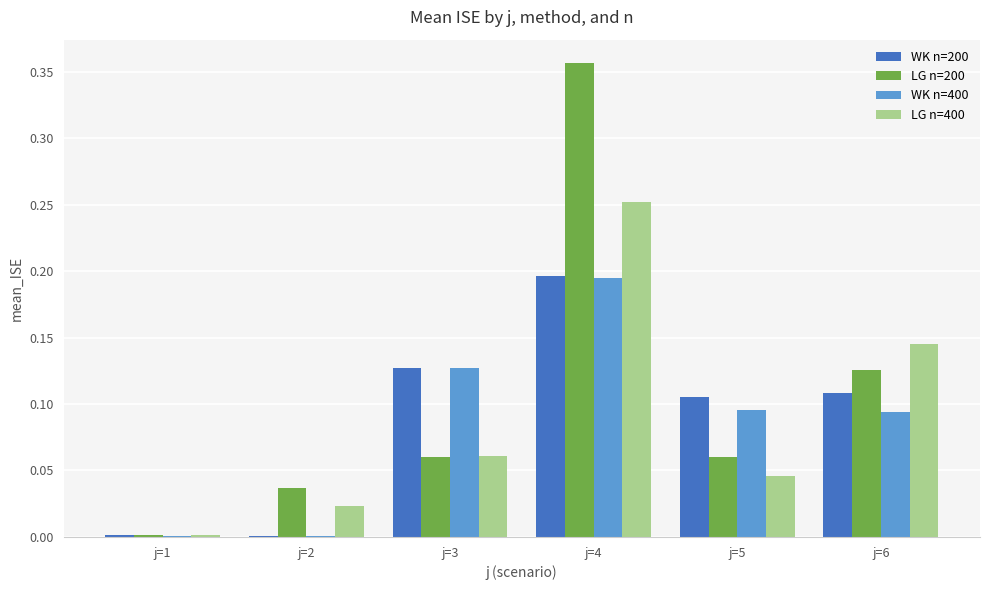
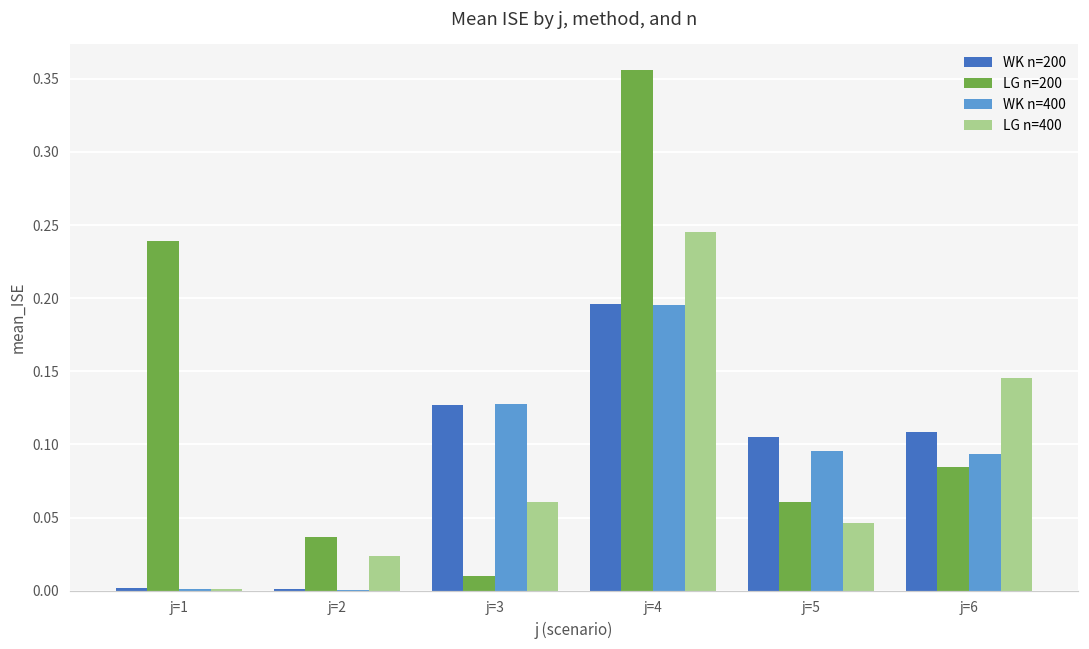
  {
    "LG n=200": {
-     "j=1": 0.002,
+     "j=1": 0.239,
      "j=2": 0.037,
-     "j=3": 0.060,
+     "j=3": 0.010,
      "j=4": 0.356,
      "j=5": 0.060,
-     "j=6": 0.126
+     "j=6": 0.085
    },
    "LG n=400": {
      "j=2": 0.023,
      "j=3": 0.061,
-     "j=4": 0.252,
+     "j=4": 0.245,
      "j=5": 0.046,
      "j=6": 0.145
    }
  }
